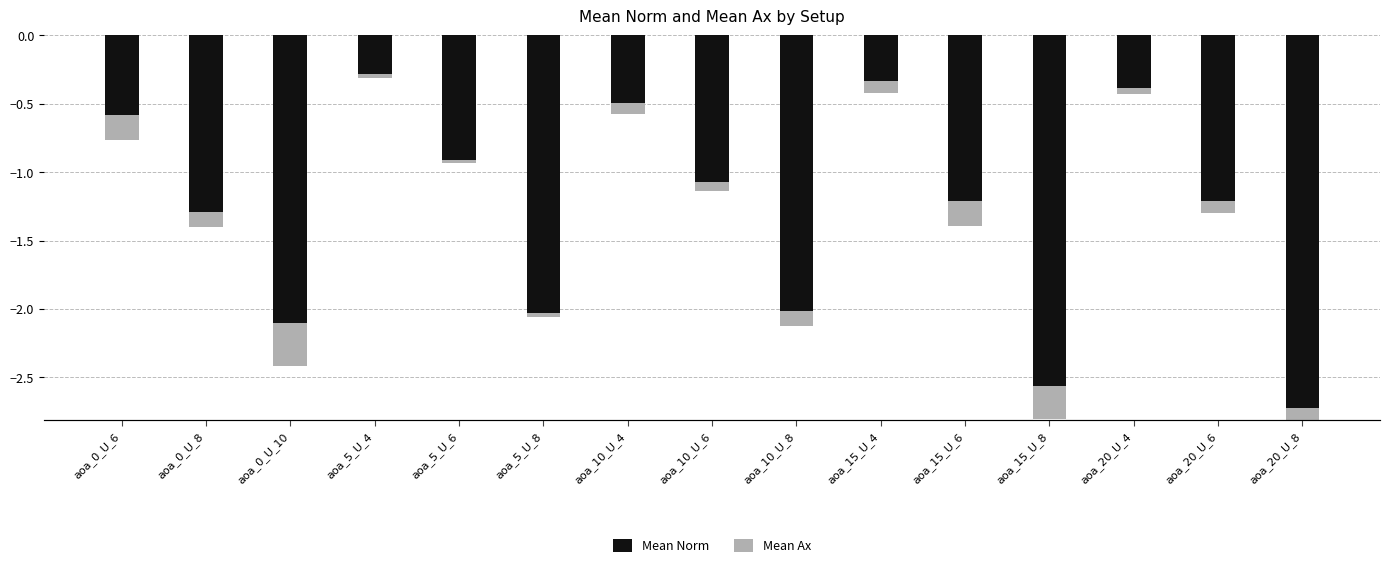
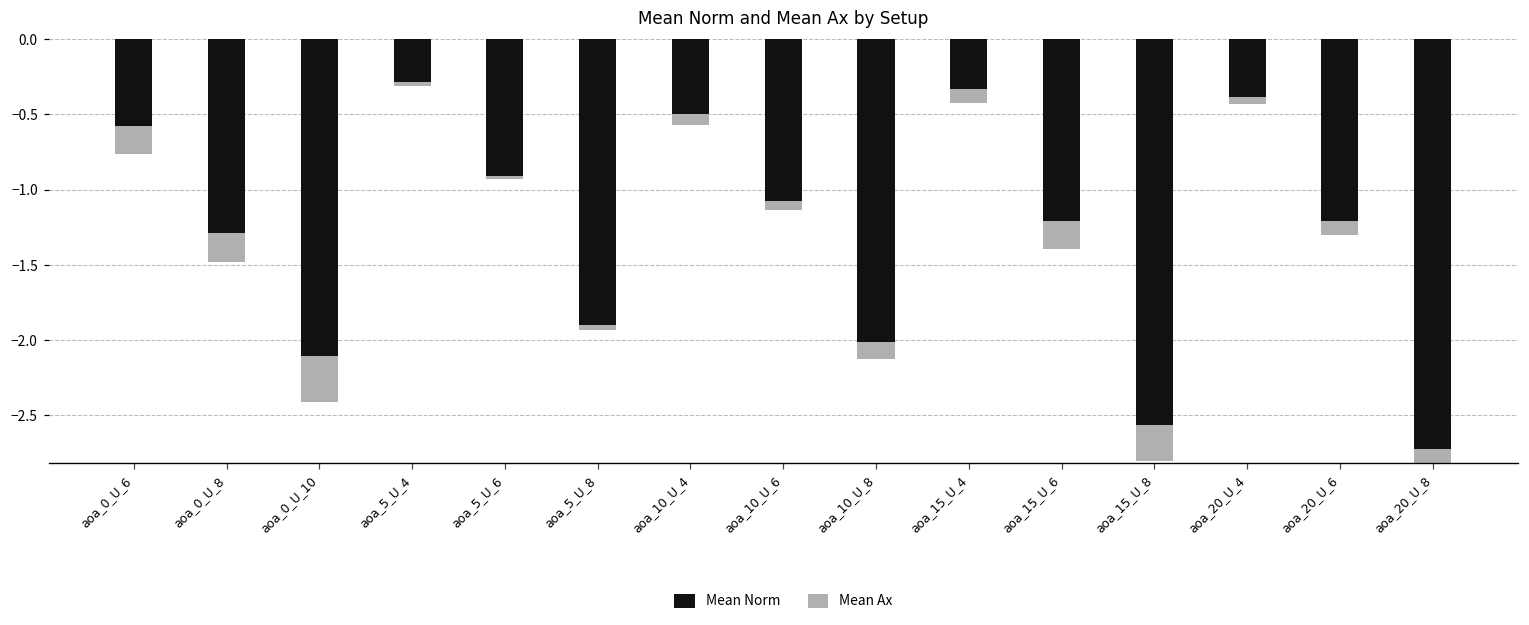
  {
    "Mean Norm": {
      "aoa_0_U_6": -0.58,
      "aoa_0_U_8": -1.29,
      "aoa_0_U_10": -2.11,
      "aoa_5_U_4": -0.31,
      "aoa_5_U_6": -0.91,
-     "aoa_5_U_8": -2.03,
+     "aoa_5_U_8": -1.90,
      "aoa_10_U_4": -0.57,
      "aoa_10_U_6": -1.13,
      "aoa_10_U_8": -2.12,
      "aoa_15_U_4": -0.42,
      "aoa_15_U_6": -1.39,
      "aoa_15_U_8": -2.80,
      "aoa_20_U_4": -0.43,
      "aoa_20_U_6": -1.30,
      "aoa_20_U_8": -2.81
    },
    "Mean Ax": {
      "aoa_0_U_6": -0.18,
-     "aoa_0_U_8": -0.11,
+     "aoa_0_U_8": -0.19,
      "aoa_0_U_10": -0.31,
      "aoa_5_U_6": -0.02,
      "aoa_5_U_8": -0.03
    }
  }
